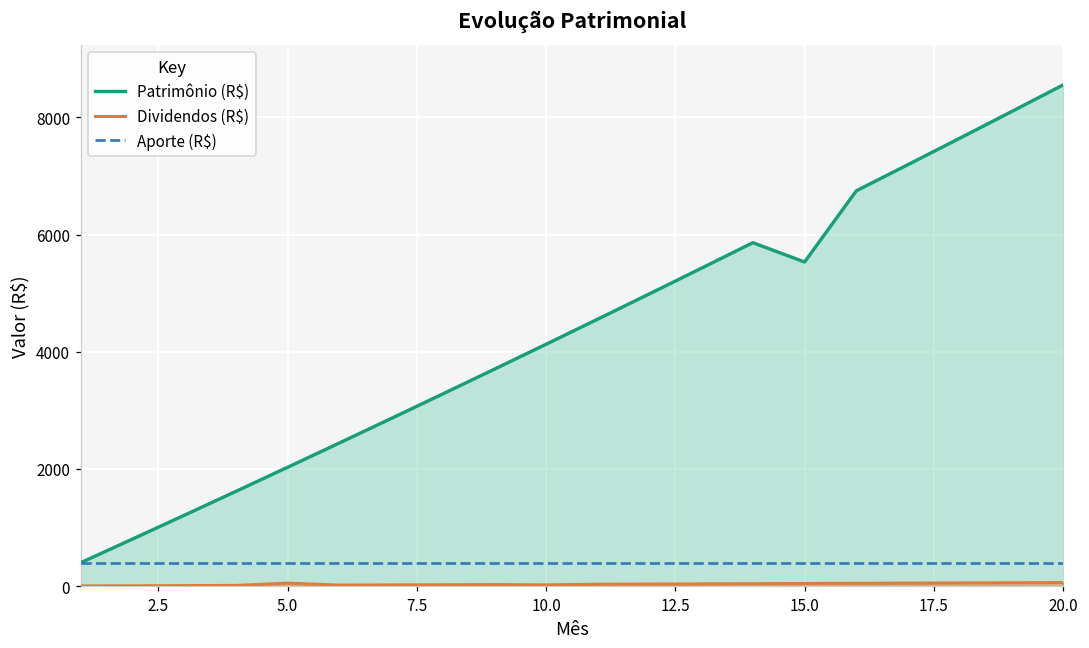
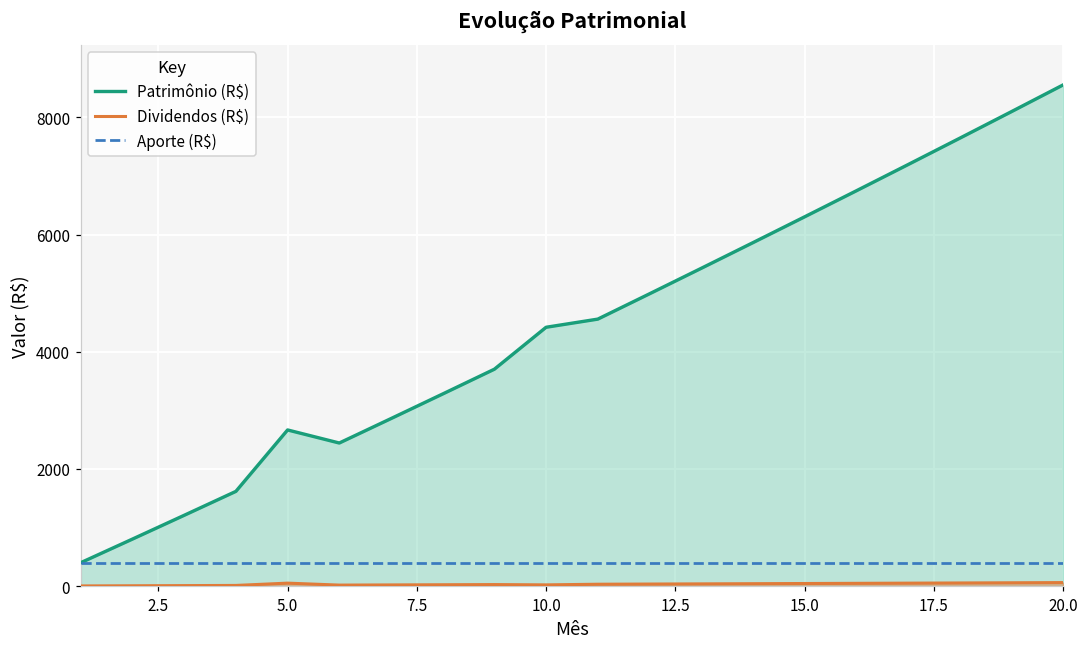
  {
    "Patrimônio (R$)": {
-     "5.0": 2000,
-     "10.0": 4100,
-     "15.0": 5500,
+     "5.0": 2700,
+     "10.0": 4400,
+     "15.0": 6300,
      "20.0": 8600
    },
    "Dividendos (R$)": {
      "5.0": 100,
      "10.0": 0,
      "15.0": 0,
      "20.0": 100
    },
    "Aporte (R$)": {
      "5.0": 400,
      "10.0": 400,
      "15.0": 400,
      "20.0": 400
    }
  }
